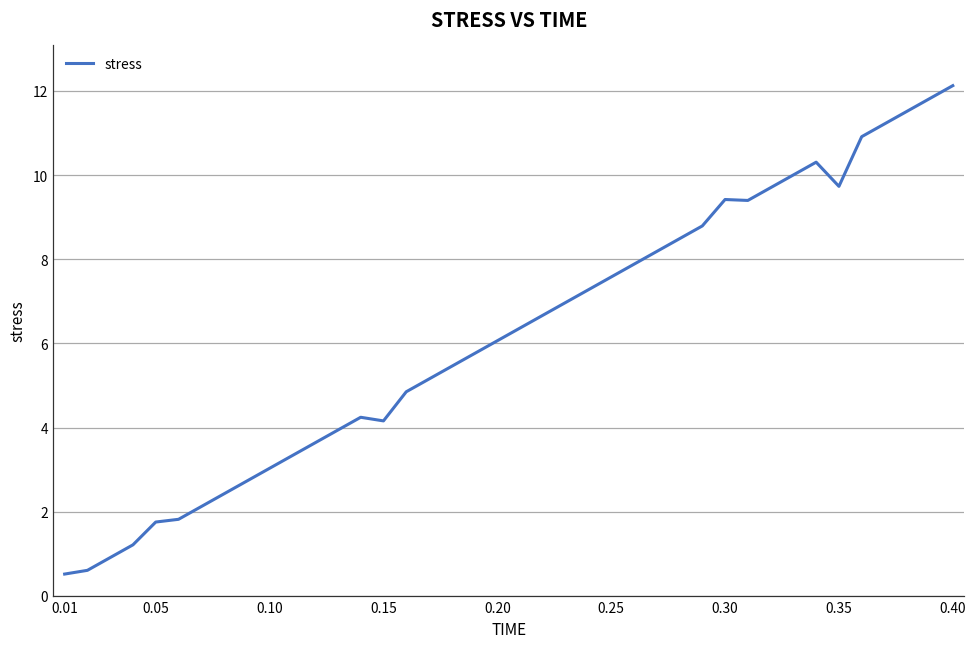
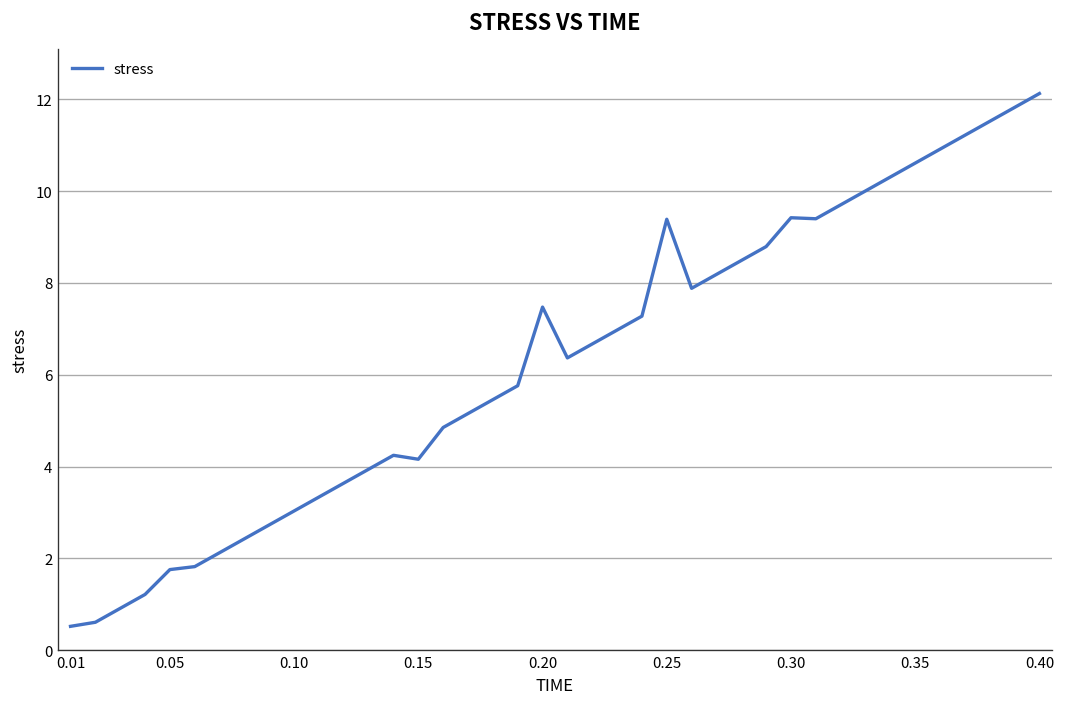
  {
    "0.01": 0.5,
    "0.05": 1.8,
    "0.10": 3.0,
    "0.15": 4.2,
-   "0.20": 6.1,
-   "0.25": 7.6,
+   "0.20": 7.5,
+   "0.25": 9.4,
    "0.30": 9.4,
-   "0.35": 9.7,
+   "0.35": 10.6,
    "0.40": 12.1
  }
